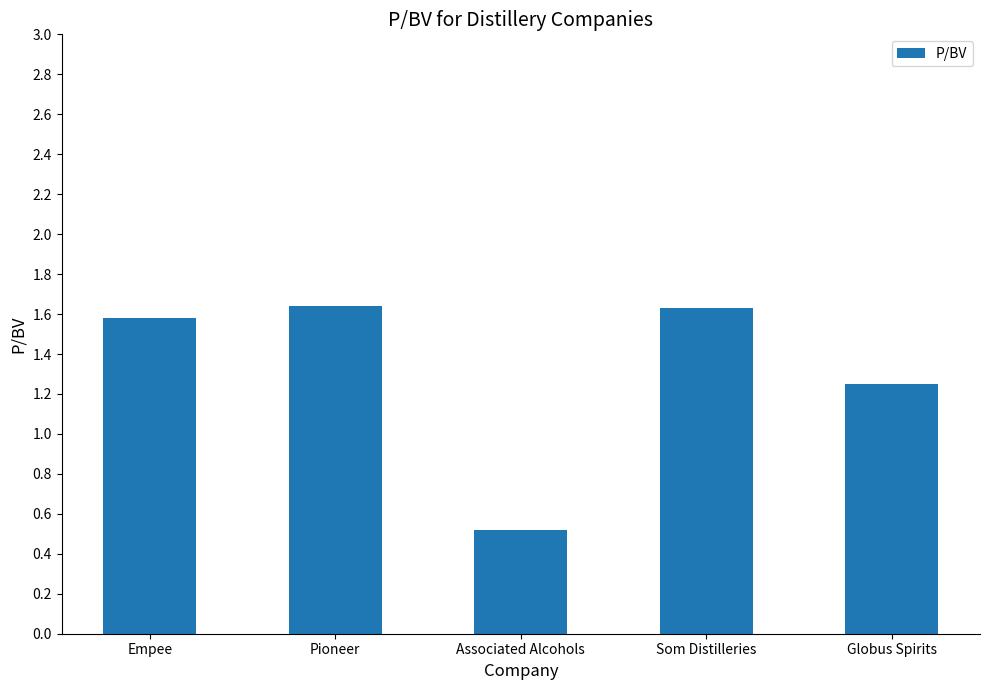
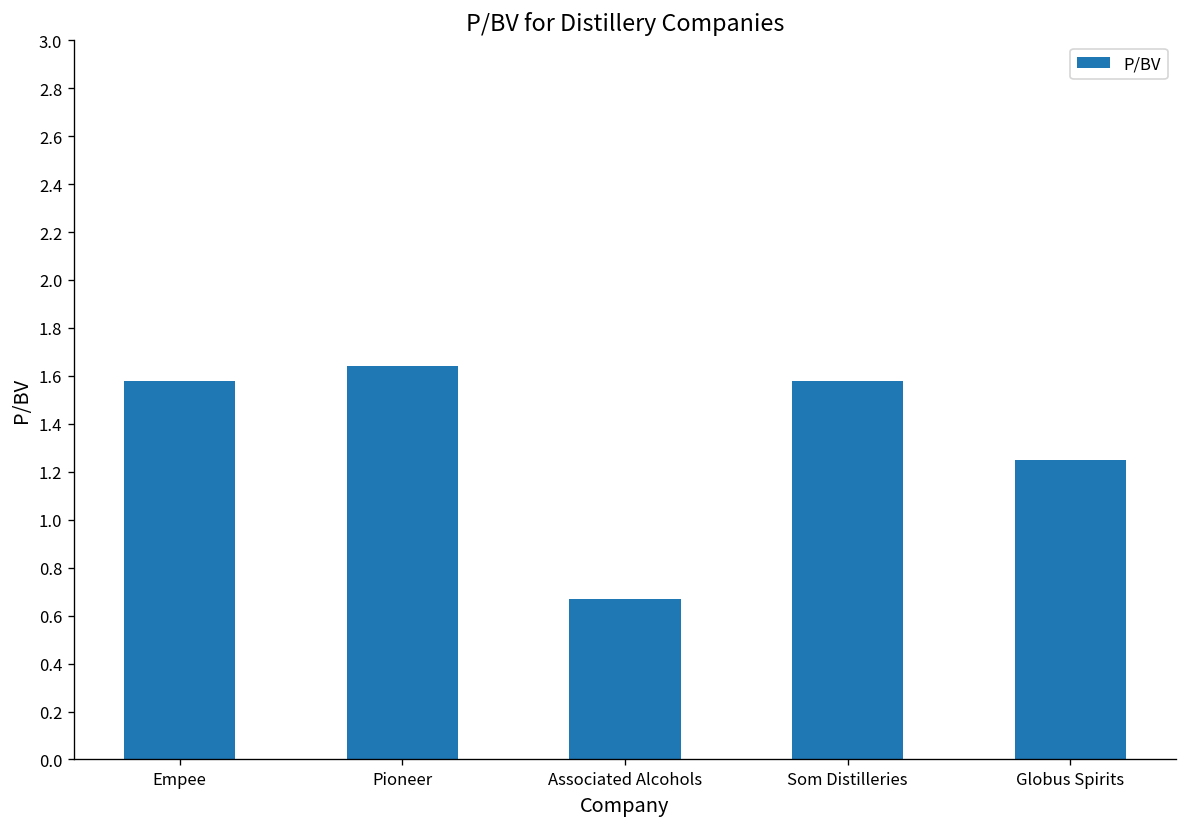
  {
    "Empee": 1.58,
    "Pioneer": 1.64,
-   "Associated Alcohols": 0.52,
-   "Som Distilleries": 1.63,
+   "Associated Alcohols": 0.67,
+   "Som Distilleries": 1.58,
    "Globus Spirits": 1.25
  }
